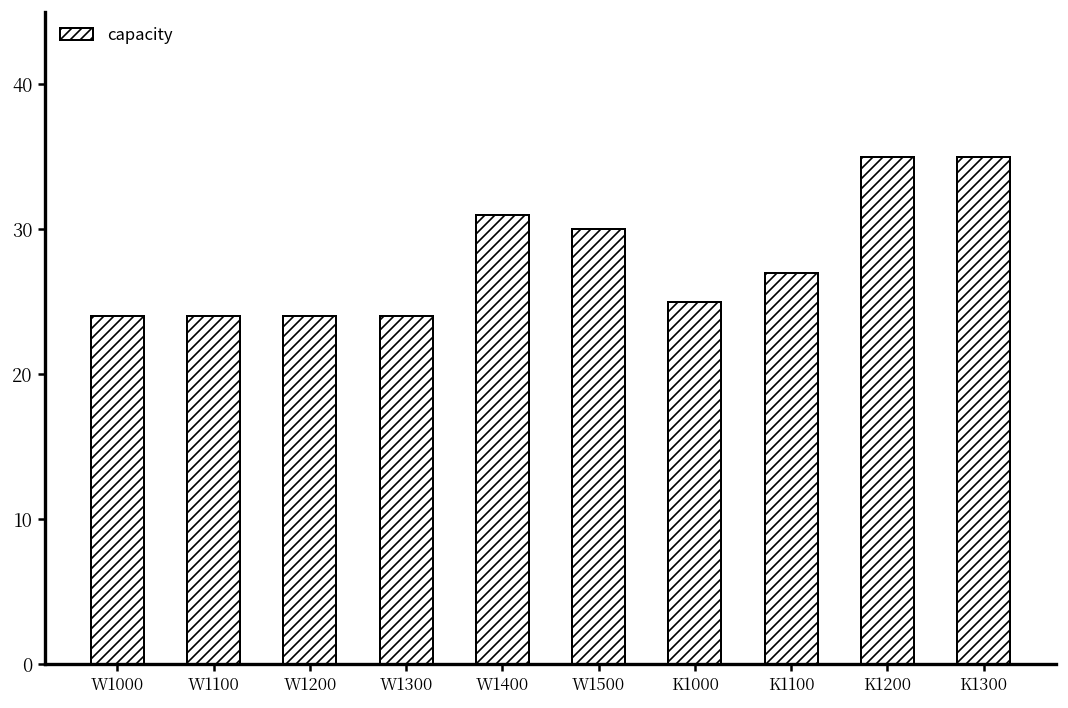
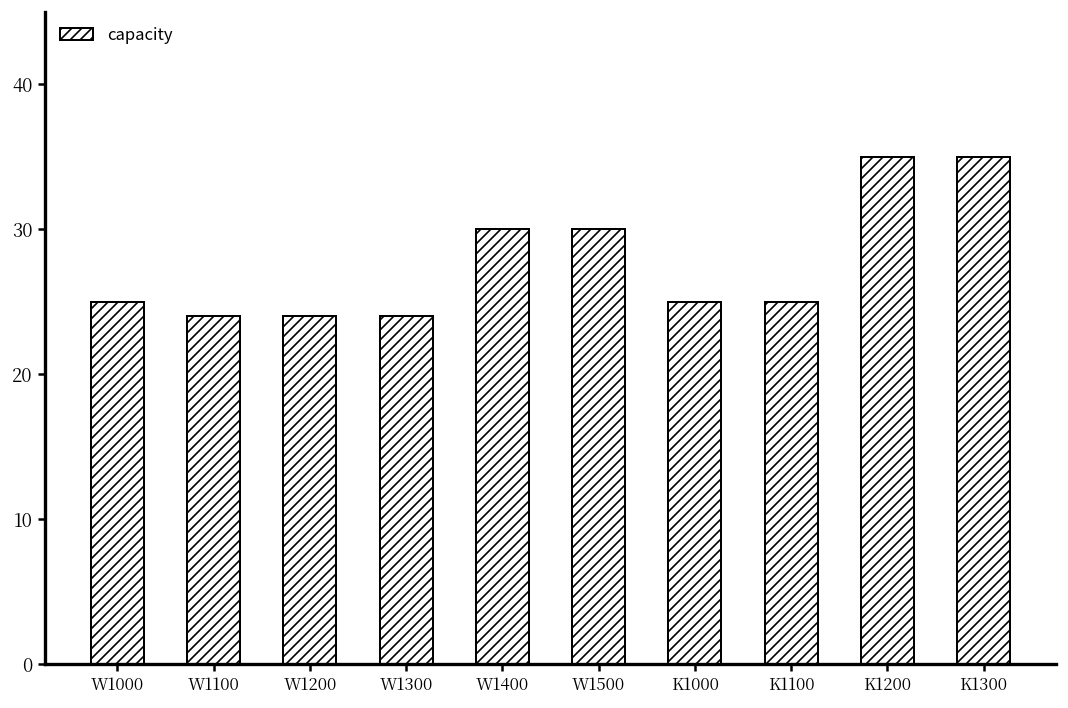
  {
-   "W1000": 24,
+   "W1000": 25,
    "W1100": 24,
    "W1200": 24,
    "W1300": 24,
-   "W1400": 31,
+   "W1400": 30,
    "W1500": 30,
    "K1000": 25,
-   "K1100": 27,
+   "K1100": 25,
    "K1200": 35,
    "K1300": 35
  }
